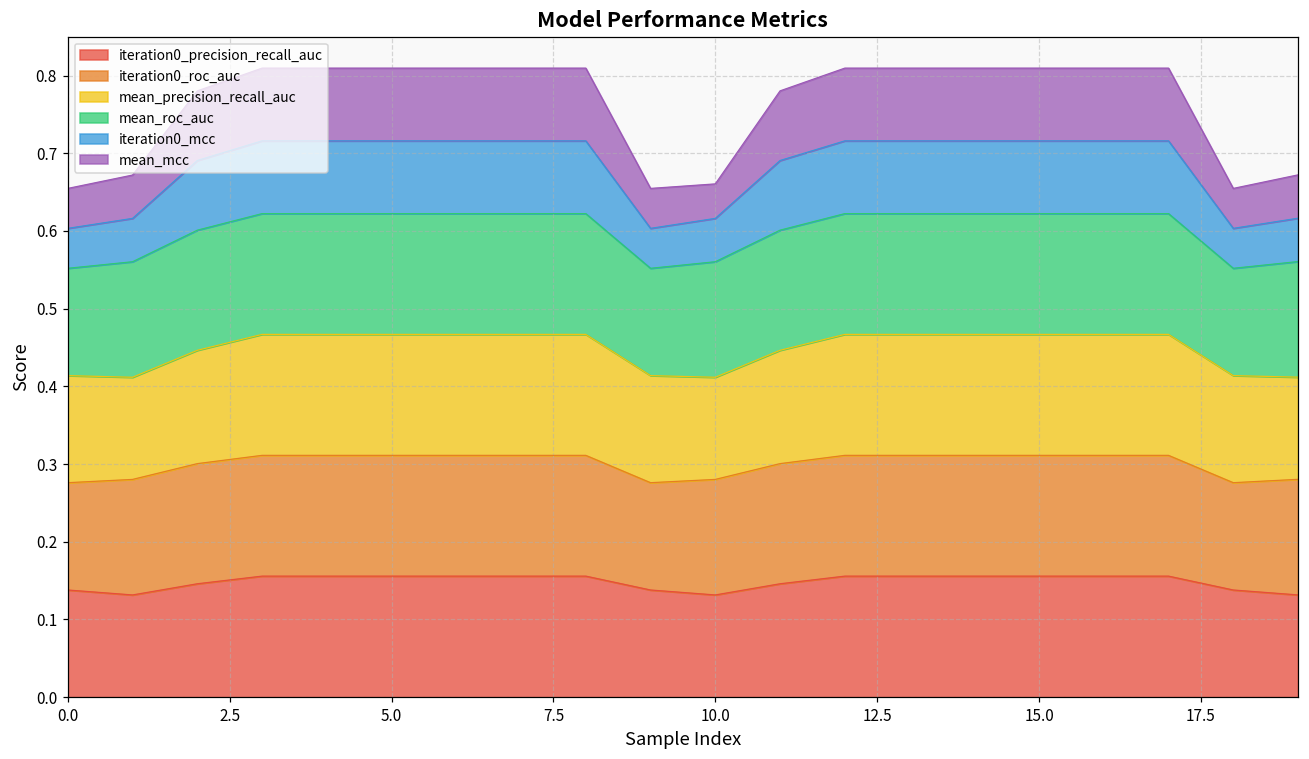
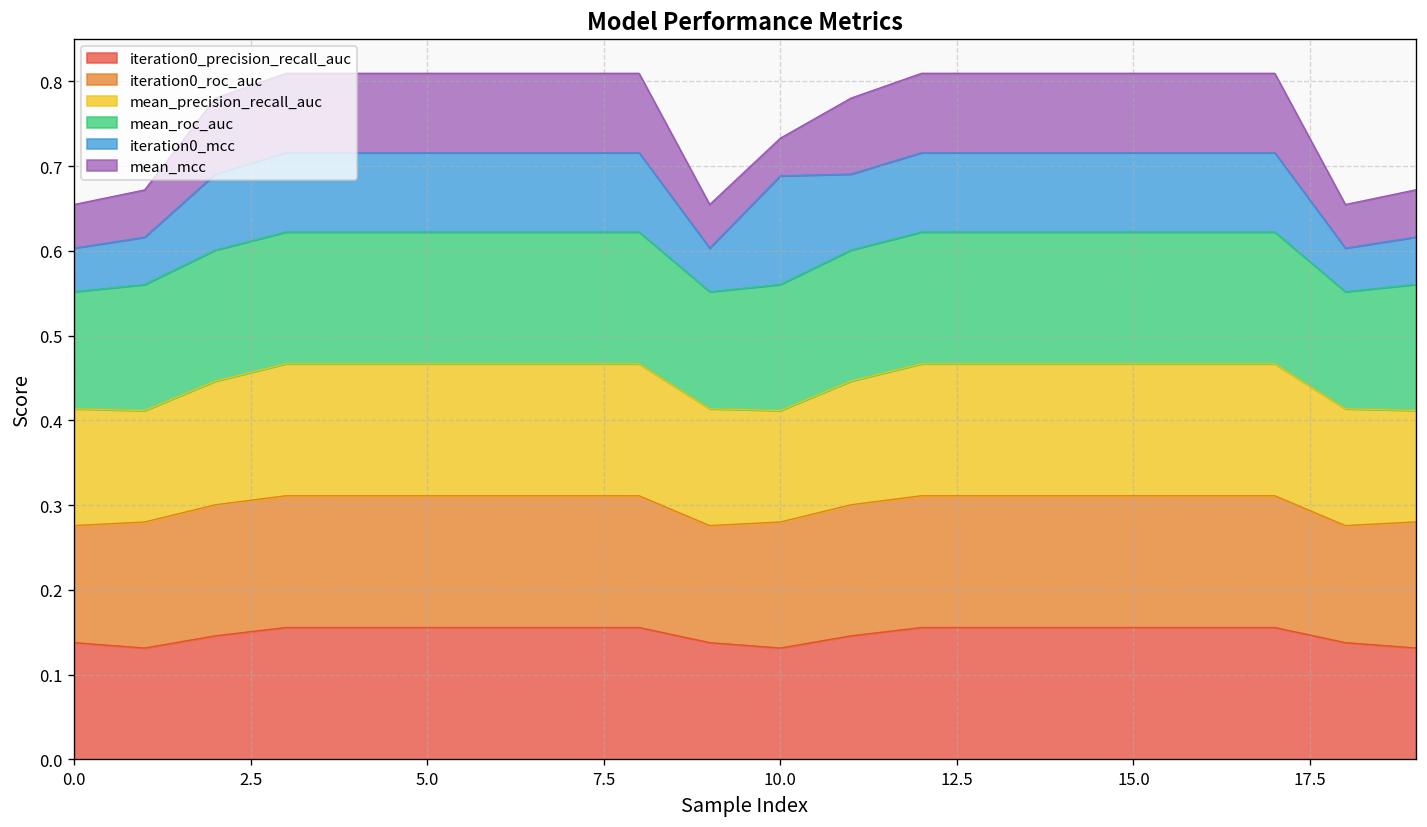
  {
    "mean_precision_recall_auc": {
      "0.0": 0.14,
      "5.0": 0.16,
      "10.0": 0.13,
      "15.0": 0.16
    },
    "mean_roc_auc": {
      "0.0": 0.14,
      "5.0": 0.16,
      "10.0": 0.15,
      "15.0": 0.16
    },
    "iteration0_mcc": {
      "0.0": 0.05,
      "5.0": 0.09,
-     "10.0": 0.06,
+     "10.0": 0.13,
      "15.0": 0.09
    },
    "mean_mcc": {
      "0.0": 0.05,
      "5.0": 0.09,
      "10.0": 0.04,
      "15.0": 0.09
    }
  }
